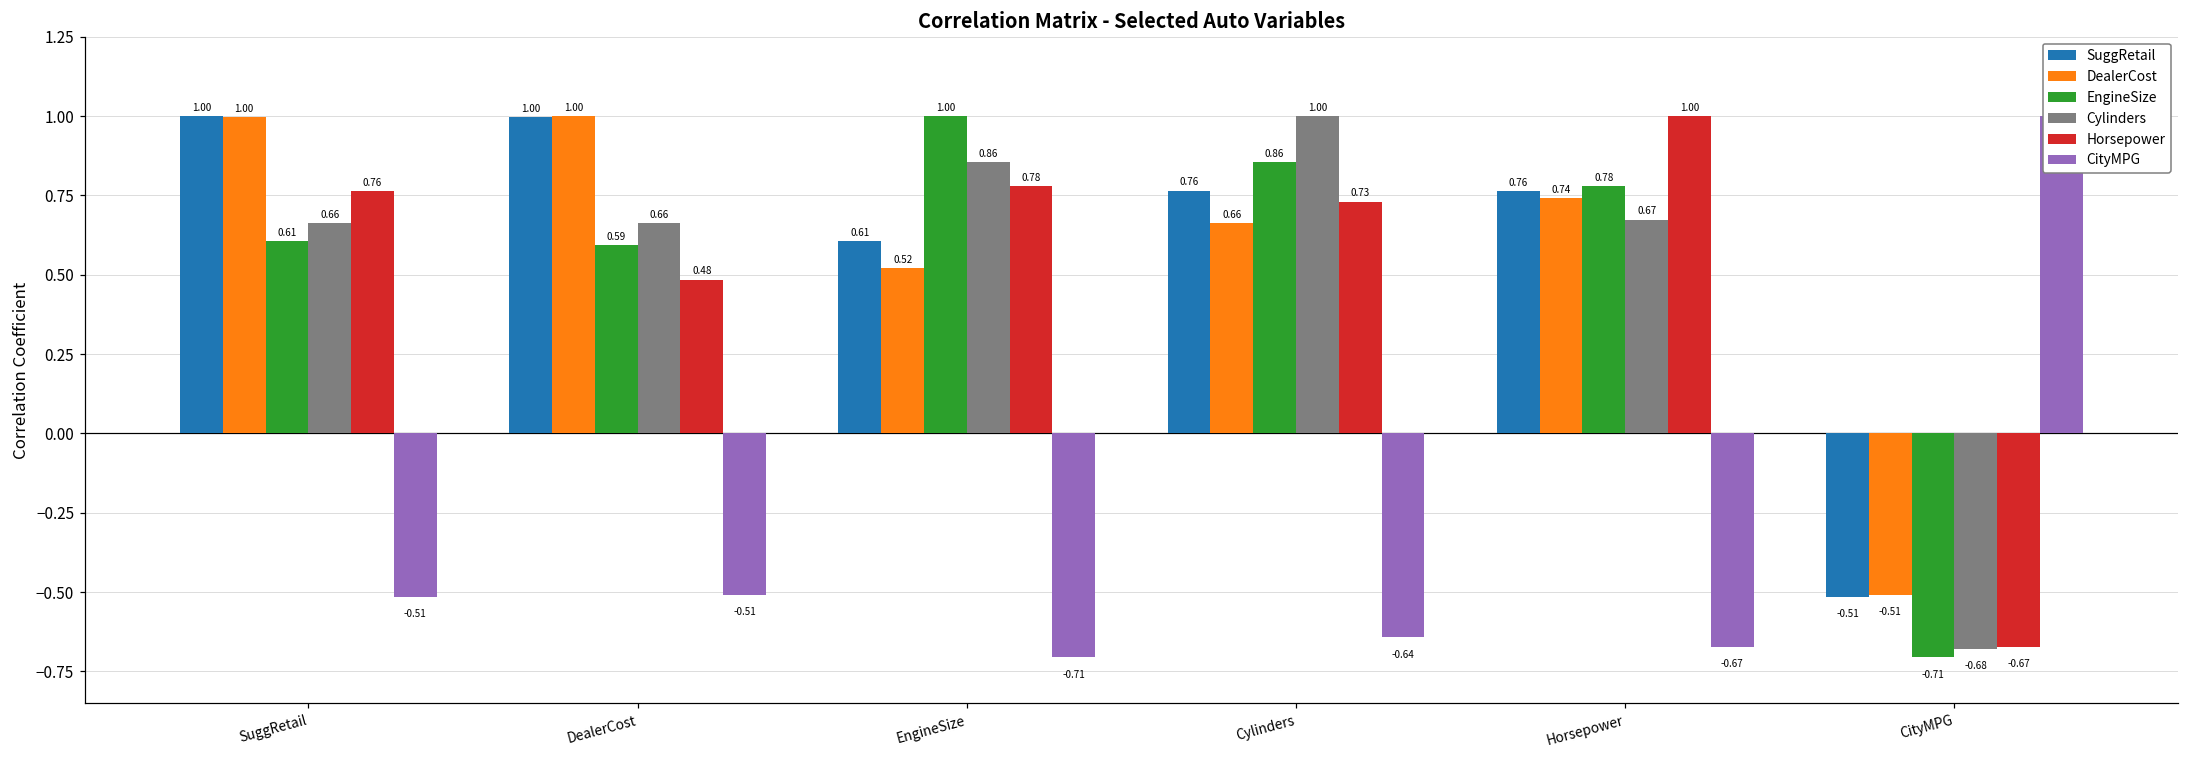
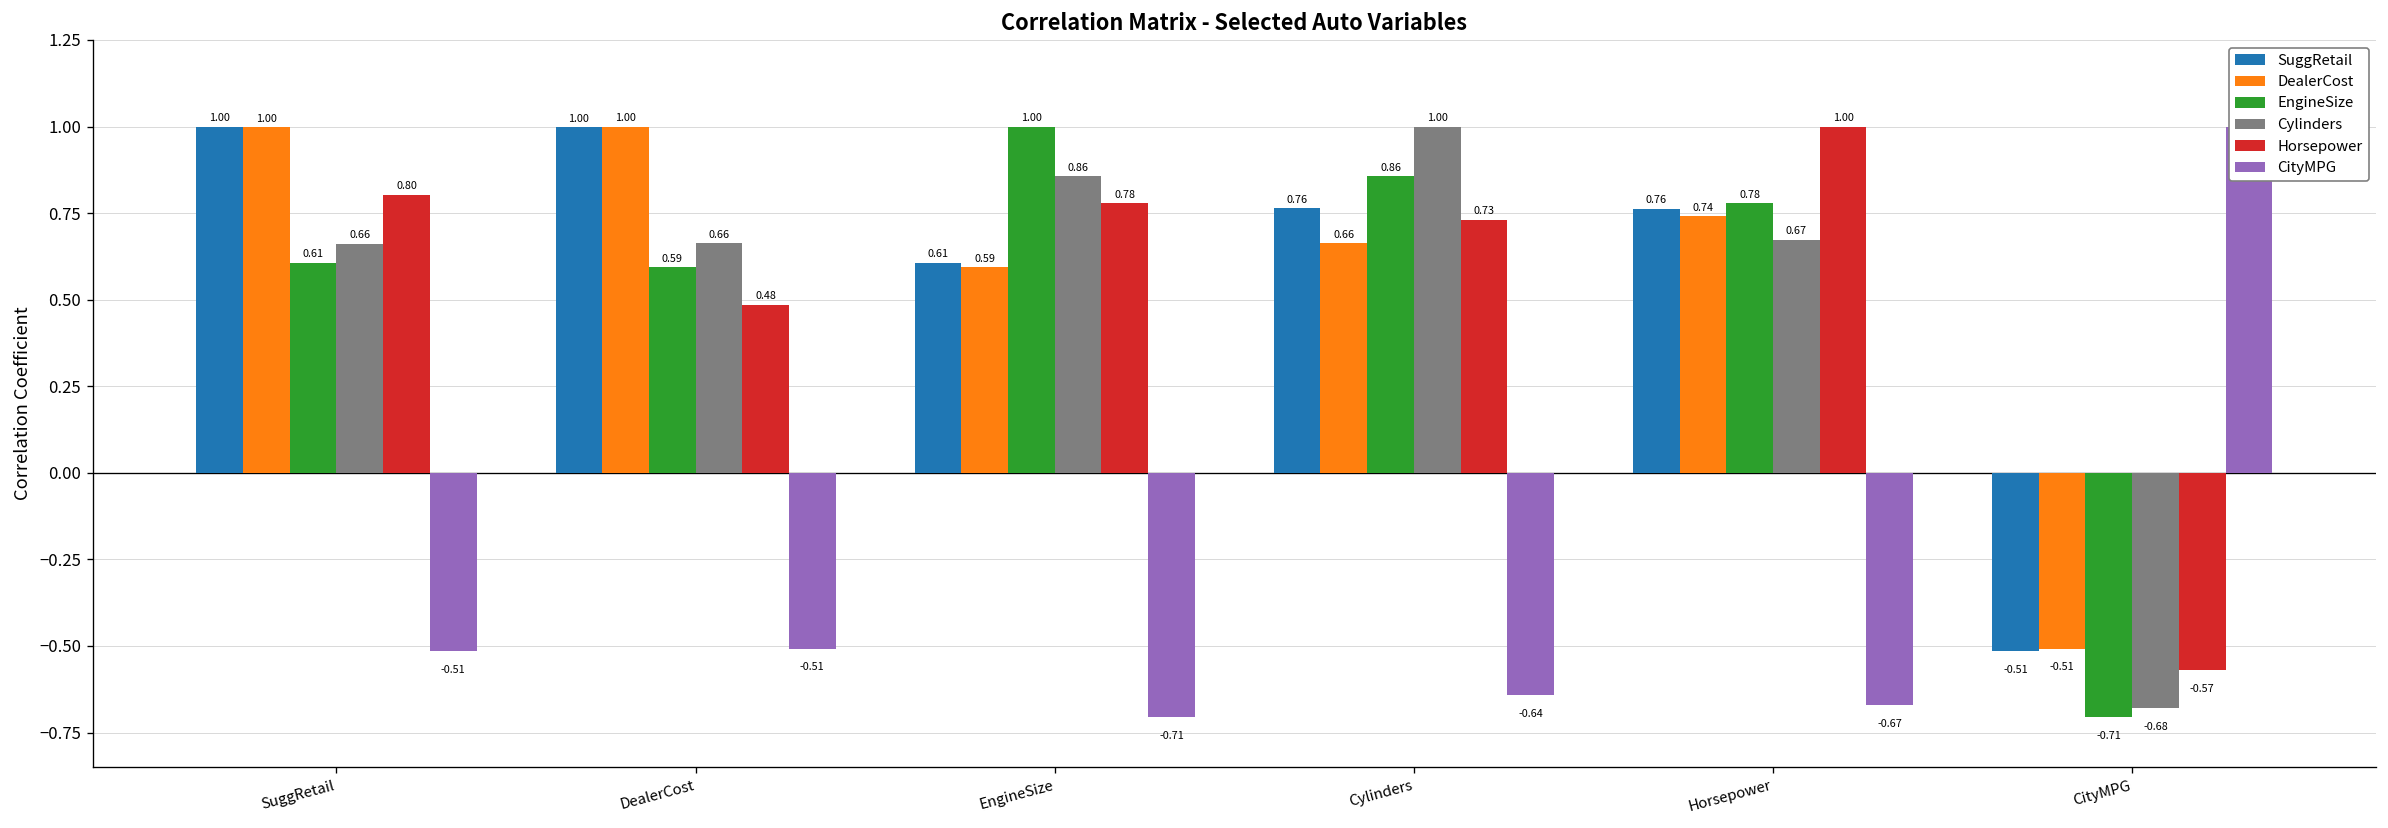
  {
    "SuggRetail": {
      "SuggRetail": 1.00,
      "DealerCost": 1.00,
      "EngineSize": 0.61,
      "Cylinders": 0.76,
      "Horsepower": 0.76,
      "CityMPG": -0.51
    },
    "DealerCost": {
      "SuggRetail": 1.00,
      "DealerCost": 1.00,
-     "EngineSize": 0.52,
+     "EngineSize": 0.59,
      "Cylinders": 0.66,
      "Horsepower": 0.74,
      "CityMPG": -0.51
    },
    "EngineSize": {
      "SuggRetail": 0.61,
      "DealerCost": 0.59,
      "EngineSize": 1.00,
      "Cylinders": 0.86,
      "Horsepower": 0.78,
      "CityMPG": -0.71
    },
    "Cylinders": {
      "SuggRetail": 0.66,
      "DealerCost": 0.66,
      "EngineSize": 0.86,
      "Cylinders": 1.00,
      "Horsepower": 0.67,
      "CityMPG": -0.68
    },
    "Horsepower": {
-     "SuggRetail": 0.76,
+     "SuggRetail": 0.80,
      "DealerCost": 0.48,
      "EngineSize": 0.78,
      "Cylinders": 0.73,
      "Horsepower": 1.00,
-     "CityMPG": -0.67
+     "CityMPG": -0.57
    },
    "CityMPG": {
      "SuggRetail": -0.51,
      "DealerCost": -0.51,
      "EngineSize": -0.71,
      "Cylinders": -0.64,
      "Horsepower": -0.67
    }
  }
